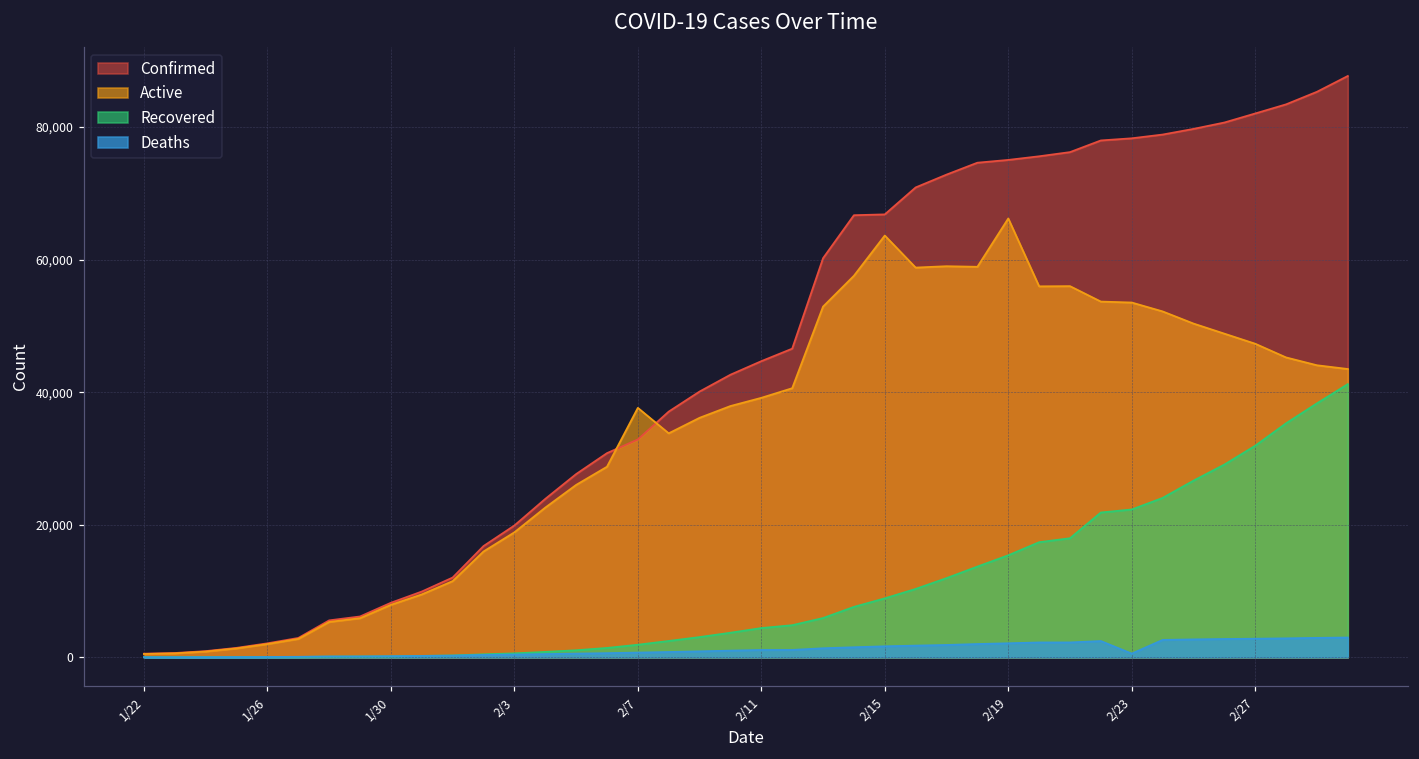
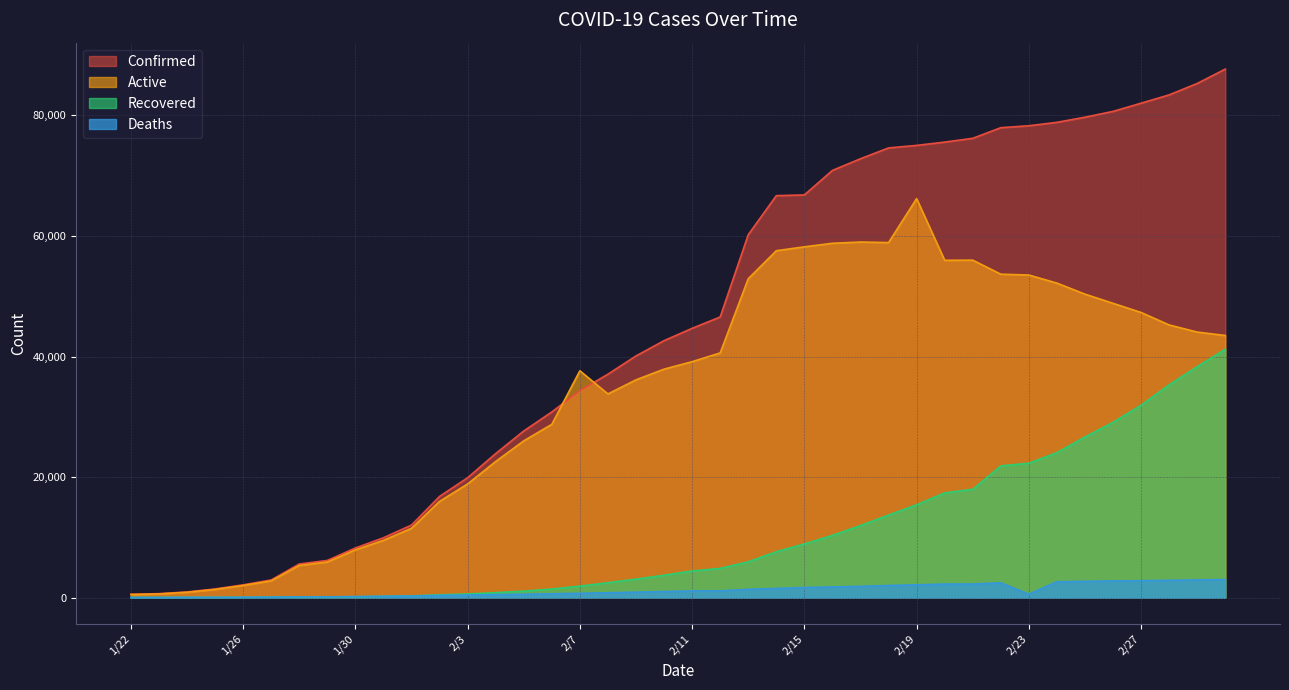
  {
    "Confirmed": {
      "2/3": "20,000",
-     "2/7": "33,000",
+     "2/7": "34,000",
      "2/11": "45,000",
      "2/15": "67,000",
      "2/19": "75,000",
      "2/23": "78,000",
      "2/27": "82,000"
    },
    "Active": {
      "2/3": "19,000",
      "2/7": "38,000",
      "2/11": "39,000",
-     "2/15": "64,000",
+     "2/15": "58,000",
      "2/19": "66,000",
      "2/23": "54,000",
      "2/27": "47,000"
    },
    "Recovered": {
      "2/7": "2,000",
      "2/11": "4,000",
      "2/15": "9,000",
      "2/19": "15,000",
      "2/23": "22,000",
      "2/27": "32,000"
    },
    "Deaths": {
      "2/7": "1,000",
      "2/11": "1,000",
      "2/15": "2,000",
      "2/19": "2,000",
      "2/23": "1,000",
      "2/27": "3,000"
    }
  }
